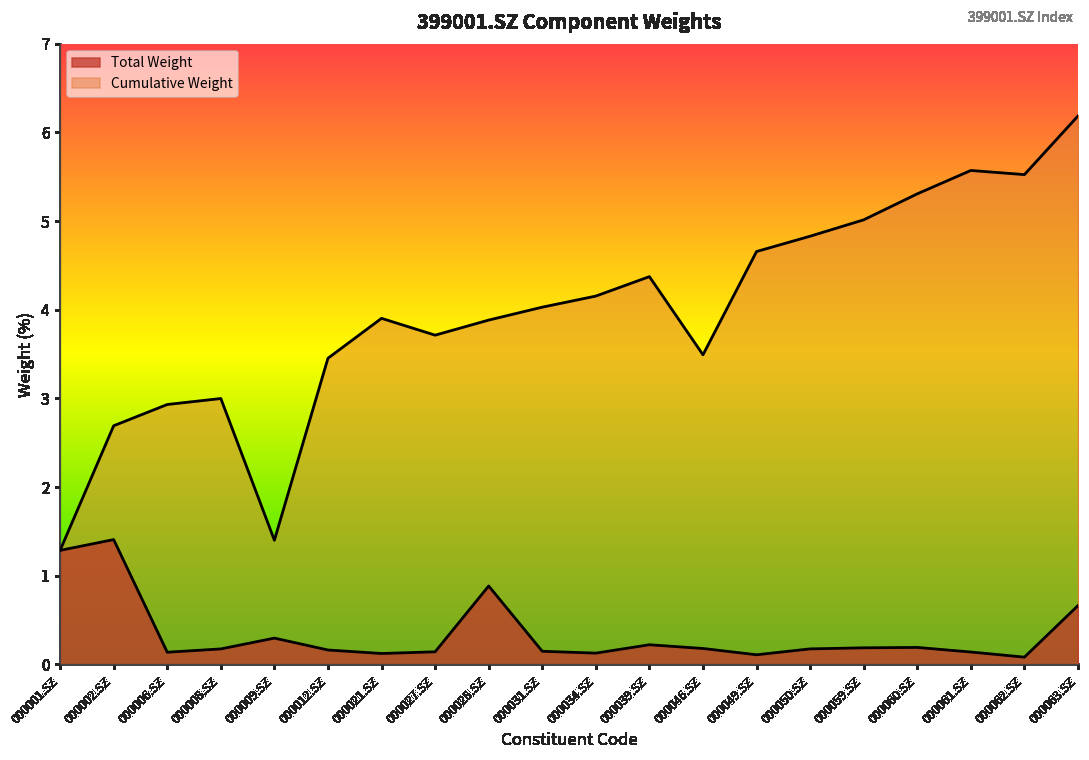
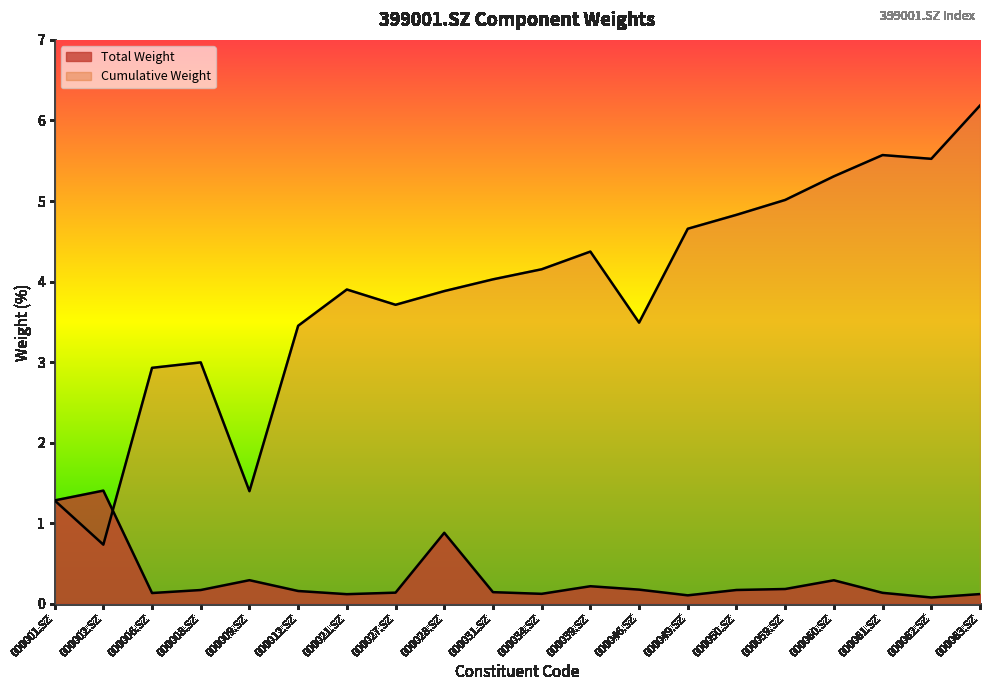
  {
    "Total Weight": {
      "000002.SZ": 1.4,
      "000006.SZ": 0.1,
      "000008.SZ": 0.2,
      "000009.SZ": 0.3,
      "000012.SZ": 0.2,
      "000021.SZ": 0.1,
      "000027.SZ": 0.1,
      "000028.SZ": 0.9,
      "000031.SZ": 0.1,
      "000034.SZ": 0.1,
      "000039.SZ": 0.2,
      "000046.SZ": 0.2,
      "000049.SZ": 0.1,
      "000050.SZ": 0.2,
      "000059.SZ": 0.2,
-     "000060.SZ": 0.2,
+     "000060.SZ": 0.3,
      "000061.SZ": 0.1,
      "000062.SZ": 0.1,
-     "000063.SZ": 0.7
+     "000063.SZ": 0.1
    },
    "Cumulative Weight": {
-     "000002.SZ": 2.7,
+     "000002.SZ": 0.7,
      "000006.SZ": 2.9,
      "000008.SZ": 3.0,
      "000009.SZ": 1.4,
      "000012.SZ": 3.5,
      "000021.SZ": 3.9,
      "000027.SZ": 3.7,
      "000028.SZ": 3.9,
      "000031.SZ": 4.0,
      "000034.SZ": 4.2,
      "000039.SZ": 4.4,
      "000046.SZ": 3.5,
      "000049.SZ": 4.7,
      "000050.SZ": 4.8,
      "000059.SZ": 5.0,
      "000060.SZ": 5.3,
      "000061.SZ": 5.6,
      "000062.SZ": 5.5,
      "000063.SZ": 6.2
    }
  }
